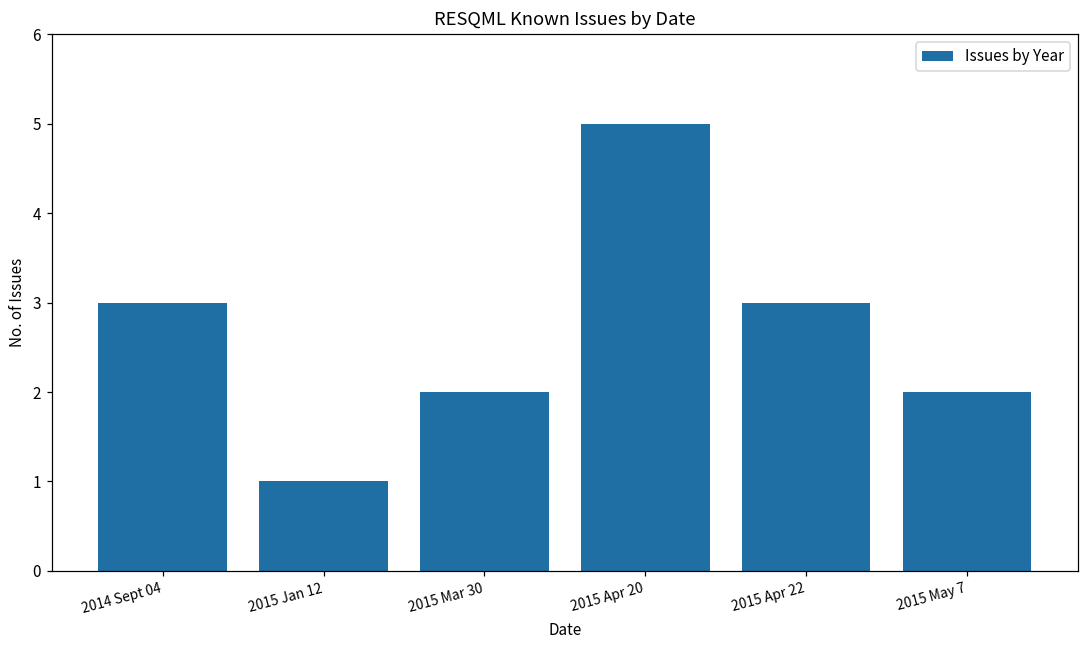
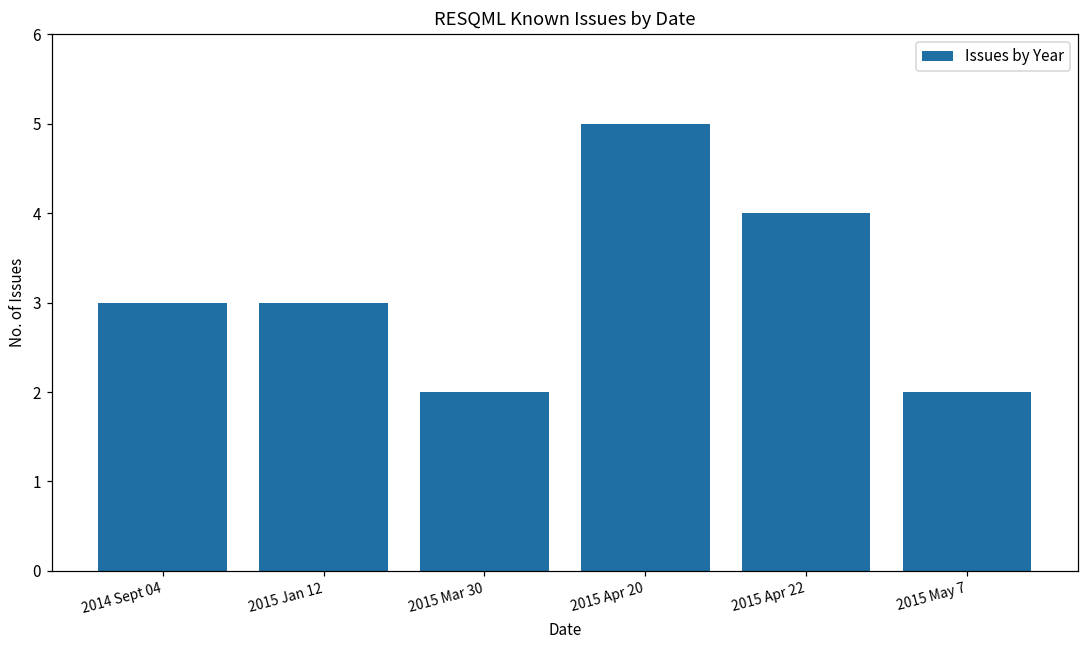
  {
    "2014 Sept 04": 3,
-   "2015 Jan 12": 1,
+   "2015 Jan 12": 3,
    "2015 Mar 30": 2,
    "2015 Apr 20": 5,
-   "2015 Apr 22": 3,
+   "2015 Apr 22": 4,
    "2015 May 7": 2
  }
